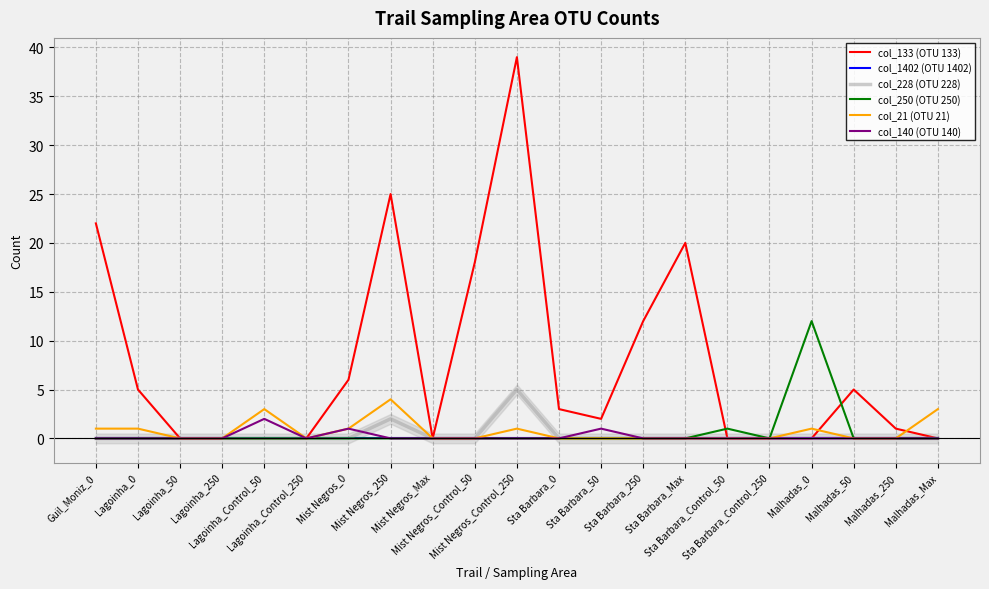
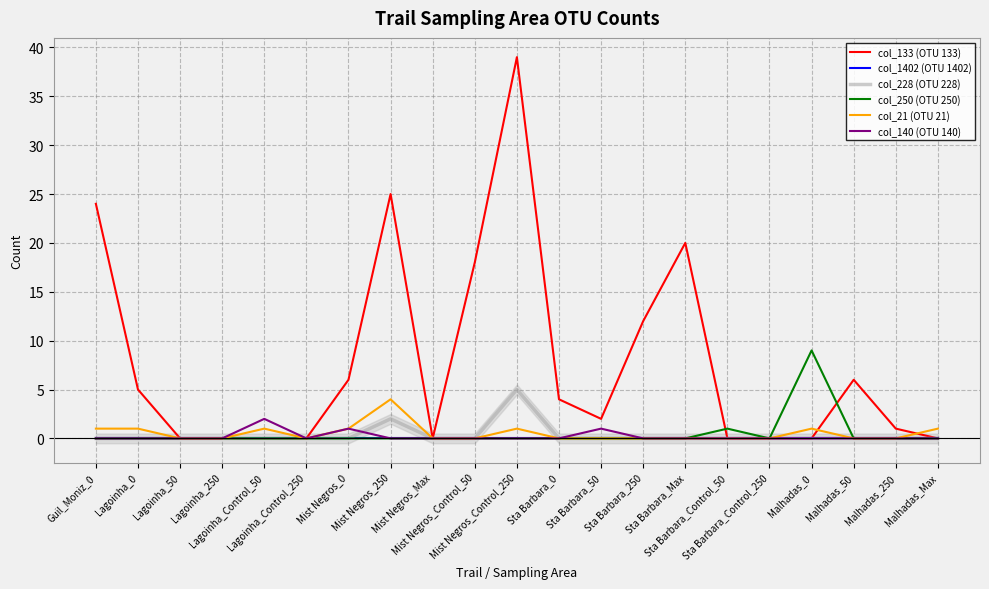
  {
    "col_133 (OTU 133)": {
-     "Guil_Moniz_0": 22,
+     "Guil_Moniz_0": 24,
      "Lagoinha_0": 5,
      "Mist Negros_0": 6,
      "Mist Negros_250": 25,
      "Mist Negros_Control_50": 18,
      "Mist Negros_Control_250": 39,
-     "Sta Barbara_0": 3,
+     "Sta Barbara_0": 4,
      "Sta Barbara_50": 2,
      "Sta Barbara_250": 12,
      "Sta Barbara_Max": 20,
-     "Malhadas_50": 5,
+     "Malhadas_50": 6,
      "Malhadas_250": 1
    },
    "col_250 (OTU 250)": {
      "Sta Barbara_Control_50": 1,
-     "Malhadas_0": 12
+     "Malhadas_0": 9
    },
    "col_21 (OTU 21)": {
      "Guil_Moniz_0": 1,
      "Lagoinha_0": 1,
-     "Lagoinha_Control_50": 3,
+     "Lagoinha_Control_50": 1,
      "Mist Negros_250": 4,
      "Mist Negros_Control_250": 1,
      "Malhadas_0": 1,
-     "Malhadas_Max": 3
+     "Malhadas_Max": 1
    },
    "col_140 (OTU 140)": {
      "Lagoinha_Control_50": 2,
      "Sta Barbara_50": 1
    }
  }
